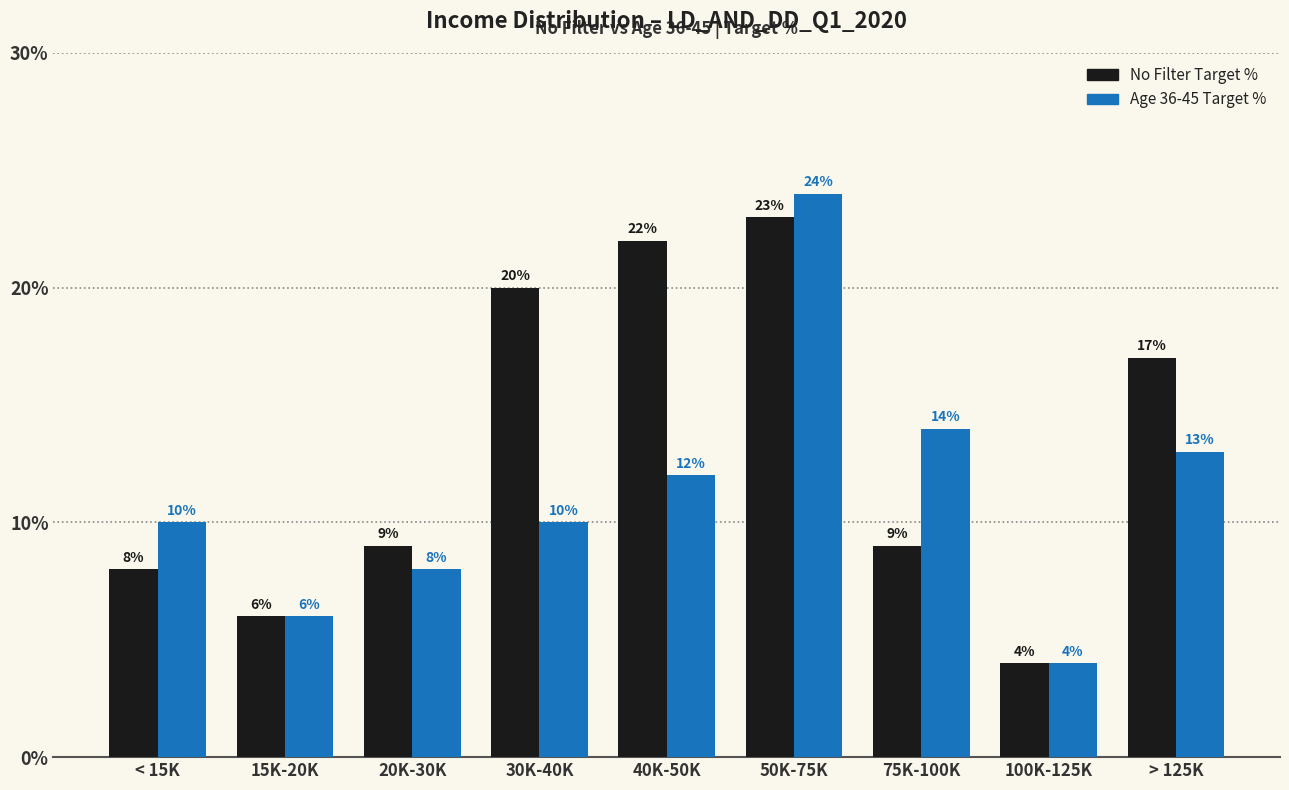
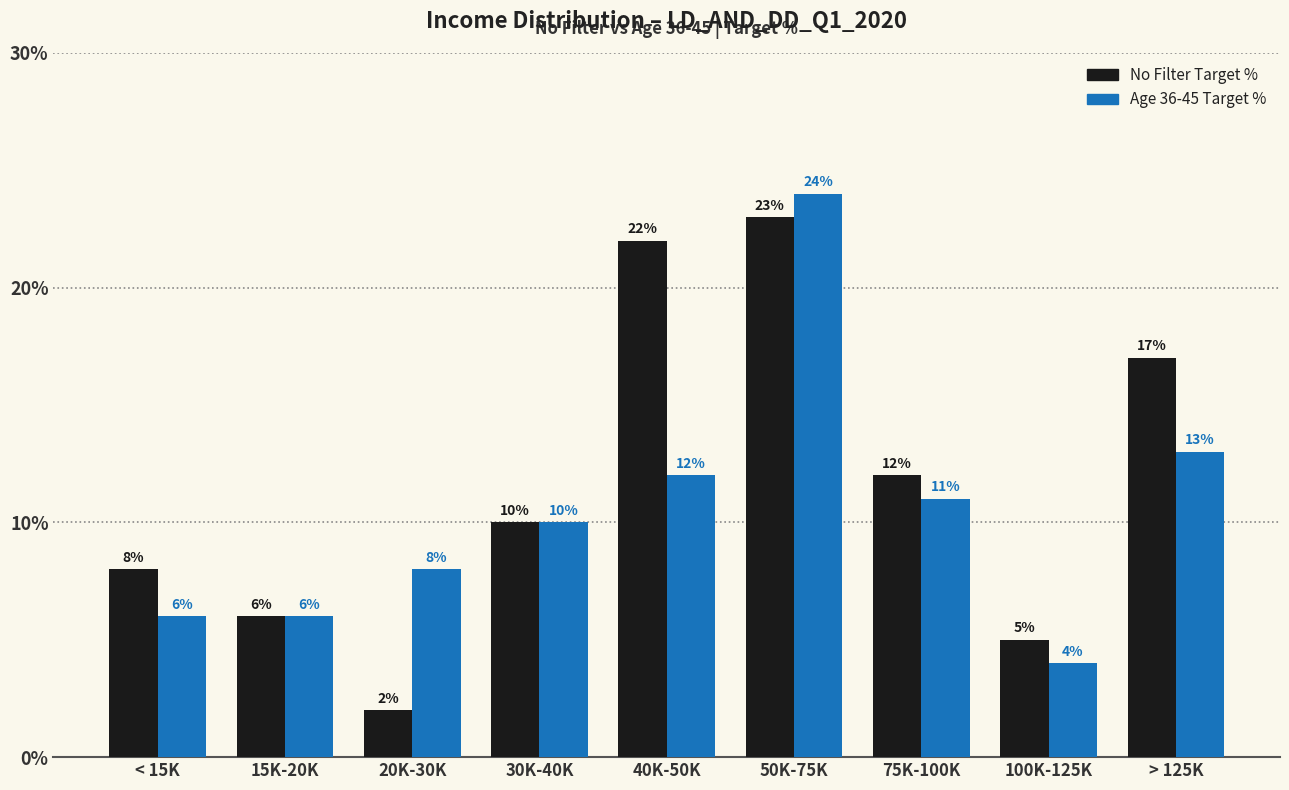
  {
    "No Filter Target %": {
      "< 15K": "8%",
      "15K-20K": "6%",
-     "20K-30K": "9%",
-     "30K-40K": "20%",
+     "20K-30K": "2%",
+     "30K-40K": "10%",
      "40K-50K": "22%",
      "50K-75K": "23%",
-     "75K-100K": "9%",
-     "100K-125K": "4%",
+     "75K-100K": "12%",
+     "100K-125K": "5%",
      "> 125K": "17%"
    },
    "Age 36-45 Target %": {
-     "< 15K": "10%",
+     "< 15K": "6%",
      "15K-20K": "6%",
      "20K-30K": "8%",
      "30K-40K": "10%",
      "40K-50K": "12%",
      "50K-75K": "24%",
-     "75K-100K": "14%",
+     "75K-100K": "11%",
      "100K-125K": "4%",
      "> 125K": "13%"
    }
  }
